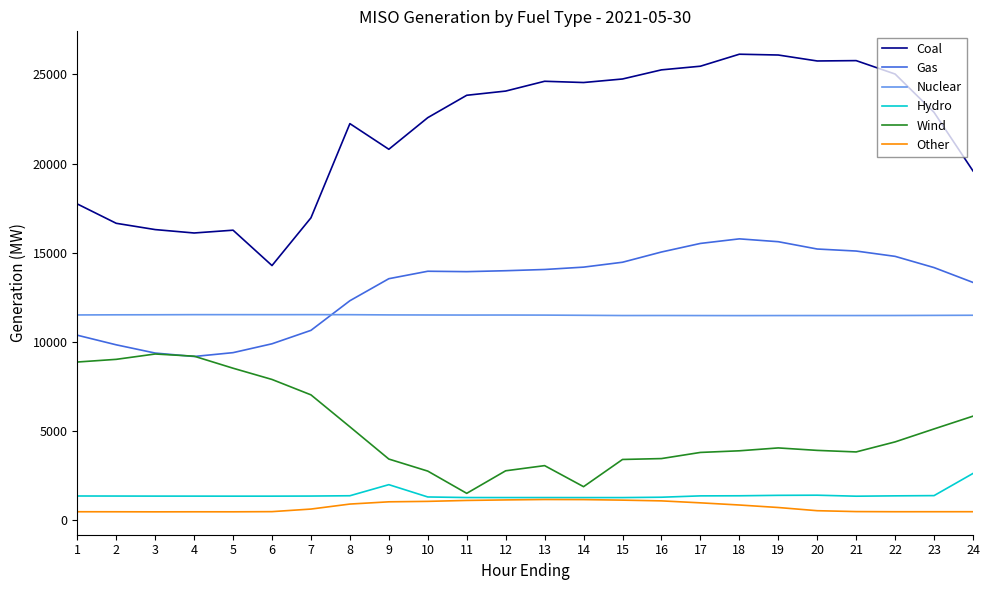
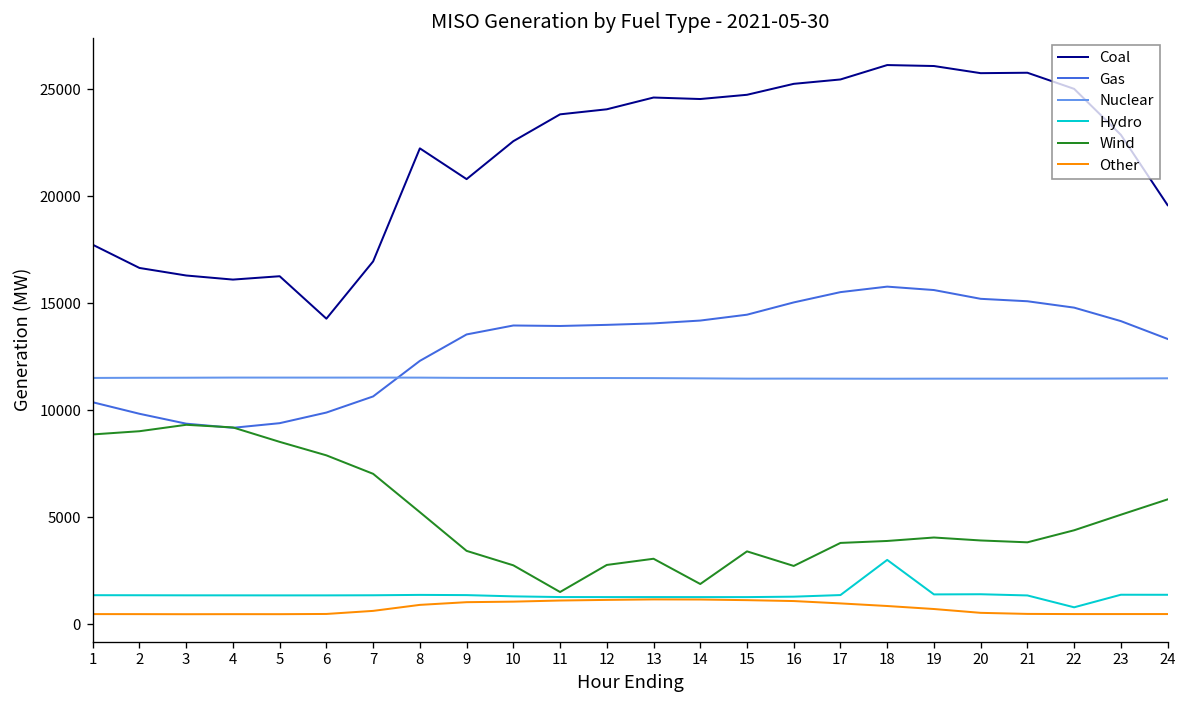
  {
    "Coal": {
      "1": 17700,
      "2": 16600,
      "3": 16300,
      "4": 16100,
      "5": 16300,
      "6": 14300,
      "7": 17000,
      "8": 22200,
      "9": 20800,
      "10": 22600,
      "11": 23800,
      "12": 24100,
      "13": 24600,
      "14": 24500,
      "15": 24700,
      "16": 25300,
      "17": 25500,
      "18": 26100,
      "19": 26100,
      "20": 25800,
      "21": 25800,
      "24": 19600
    },
    "Hydro": {
      "1": 1300,
      "2": 1300,
      "3": 1300,
      "4": 1300,
      "5": 1300,
      "6": 1300,
      "7": 1300,
      "8": 1400,
-     "9": 2000,
+     "9": 1400,
      "10": 1300,
      "11": 1300,
      "16": 1300,
      "17": 1400,
-     "18": 1400,
+     "18": 3000,
      "19": 1400,
      "20": 1400,
      "21": 1300,
-     "22": 1400,
+     "22": 800,
      "23": 1400,
-     "24": 2600
+     "24": 1400
    },
    "Wind": {
      "1": 8900,
      "2": 9000,
      "5": 8500,
      "6": 7900,
      "7": 7000,
      "8": 5200,
      "9": 3400,
      "10": 2700,
      "11": 1500,
      "12": 2800,
      "13": 3100,
      "14": 1900,
      "15": 3400,
-     "16": 3400,
+     "16": 2700,
      "17": 3800,
      "18": 3900,
      "19": 4000,
      "20": 3900,
      "21": 3800,
      "22": 4400,
      "23": 5100,
      "24": 5800
    },
    "Other": {
      "1": 500,
      "2": 500,
      "3": 500,
      "4": 500,
      "5": 500,
      "6": 500,
      "7": 600,
      "8": 900,
      "9": 1000,
      "10": 1000,
      "11": 1100,
      "16": 1100,
      "17": 1000,
      "18": 800,
      "19": 700,
      "20": 500,
      "21": 500,
      "22": 500,
      "23": 500,
      "24": 500
    }
  }
